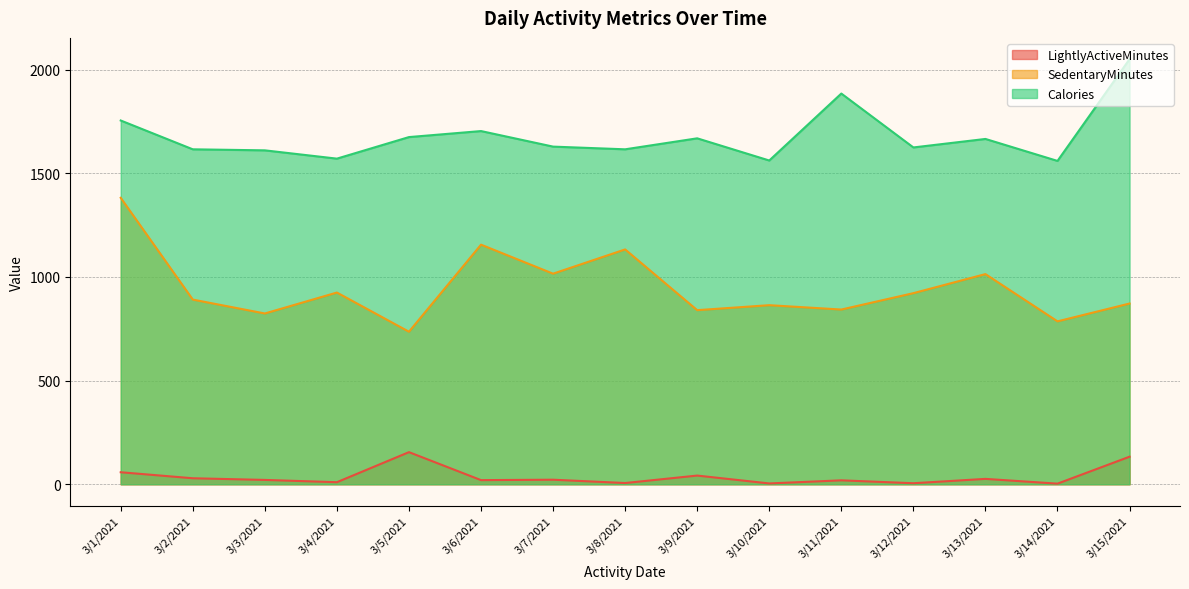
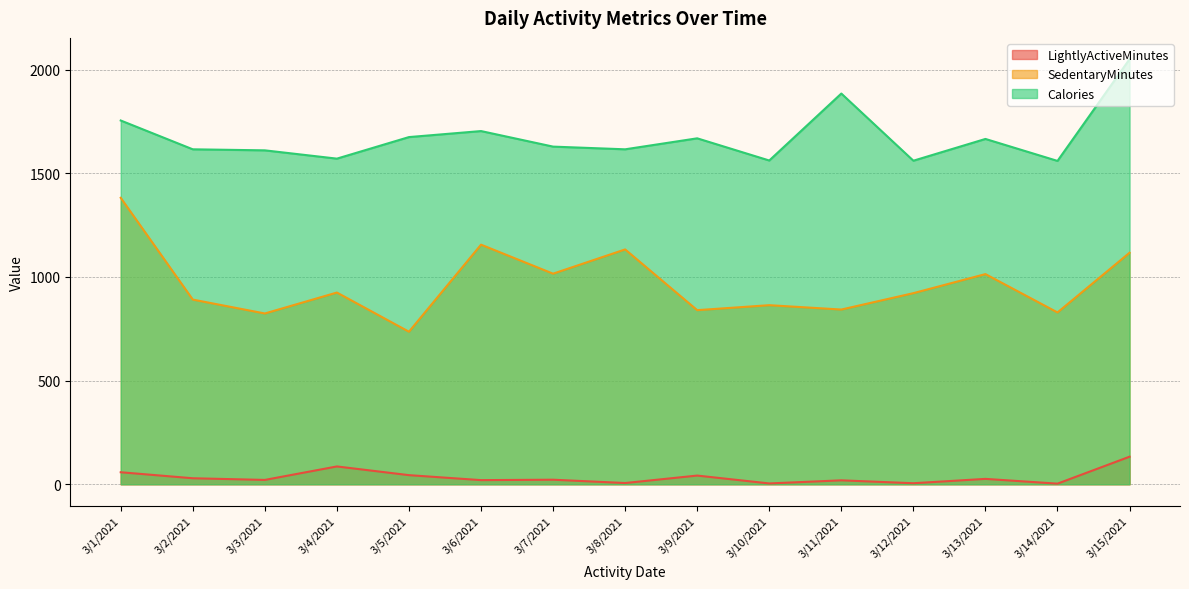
  {
    "LightlyActiveMinutes": {
      "3/1/2021": 60,
      "3/2/2021": 30,
      "3/3/2021": 20,
-     "3/4/2021": 10,
-     "3/5/2021": 160,
+     "3/4/2021": 90,
+     "3/5/2021": 40,
      "3/6/2021": 20,
      "3/7/2021": 20,
      "3/8/2021": 10,
      "3/9/2021": 40,
      "3/10/2021": 0,
      "3/11/2021": 20,
      "3/12/2021": 10,
      "3/13/2021": 30,
      "3/14/2021": 0,
      "3/15/2021": 130
    },
    "SedentaryMinutes": {
      "3/1/2021": 1380,
      "3/2/2021": 890,
      "3/3/2021": 820,
      "3/4/2021": 930,
      "3/5/2021": 740,
      "3/6/2021": 1160,
      "3/7/2021": 1020,
      "3/8/2021": 1130,
      "3/9/2021": 840,
      "3/10/2021": 860,
      "3/11/2021": 840,
      "3/12/2021": 920,
      "3/13/2021": 1010,
-     "3/14/2021": 790,
-     "3/15/2021": 870
+     "3/14/2021": 830,
+     "3/15/2021": 1120
    },
    "Calories": {
      "3/1/2021": 1760,
      "3/2/2021": 1620,
      "3/3/2021": 1610,
      "3/4/2021": 1570,
      "3/5/2021": 1680,
      "3/6/2021": 1700,
      "3/7/2021": 1630,
      "3/8/2021": 1620,
      "3/9/2021": 1670,
      "3/10/2021": 1560,
      "3/11/2021": 1890,
-     "3/12/2021": 1630,
+     "3/12/2021": 1560,
      "3/13/2021": 1670,
      "3/14/2021": 1560
    }
  }
